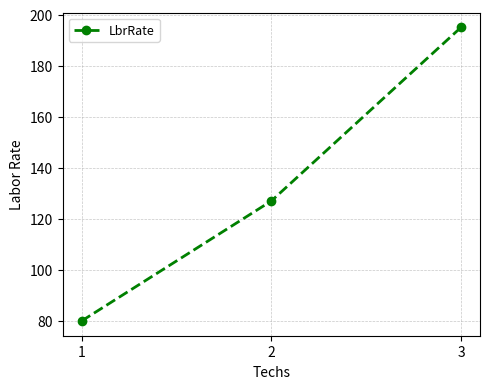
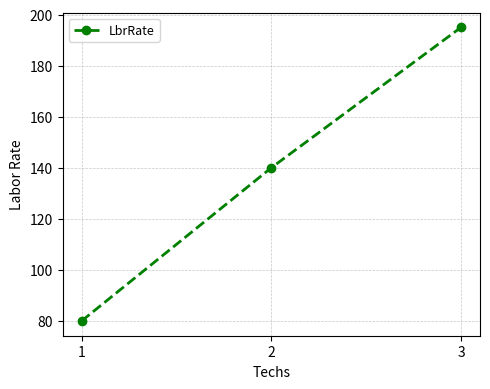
  {
    "1": 80,
-   "2": 127,
+   "2": 140,
    "3": 195
  }
